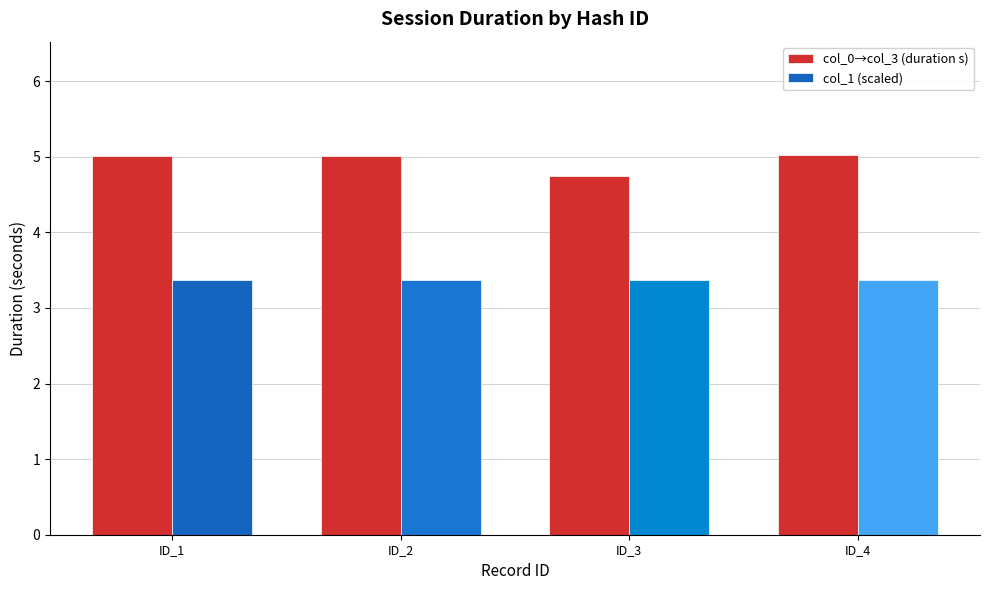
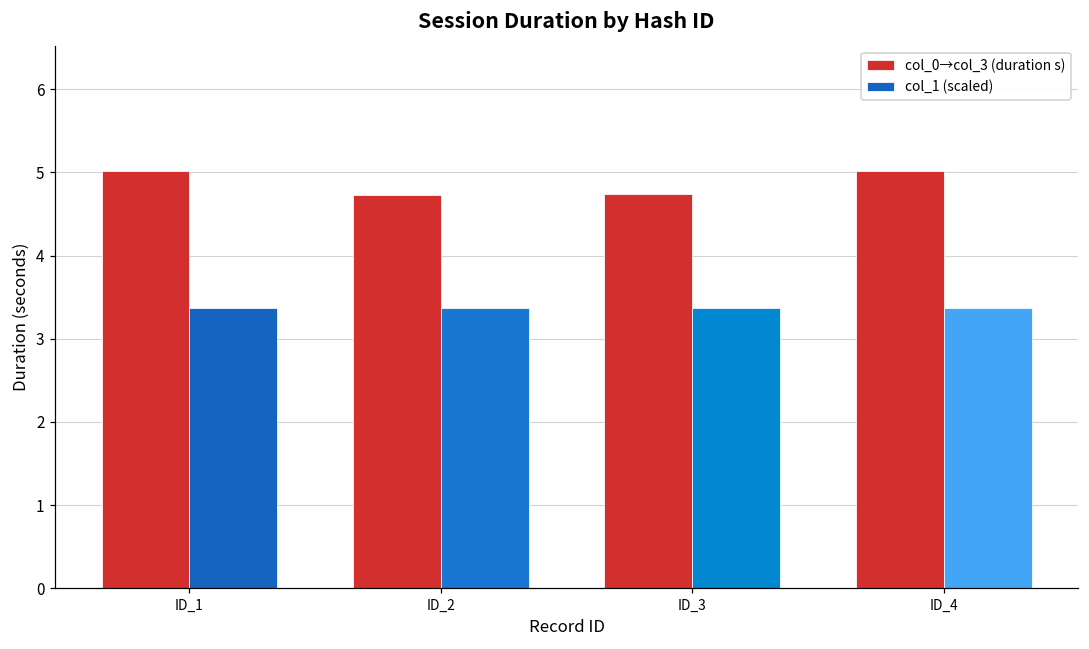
  {
    "col_0→col_3 (duration s)": {
      "ID_1": 5.0,
-     "ID_2": 5.0,
+     "ID_2": 4.7,
      "ID_3": 4.7,
      "ID_4": 5.0
    },
    "col_1 (scaled)": {
      "ID_1": 3.4,
      "ID_2": 3.4,
      "ID_3": 3.4,
      "ID_4": 3.4
    }
  }
